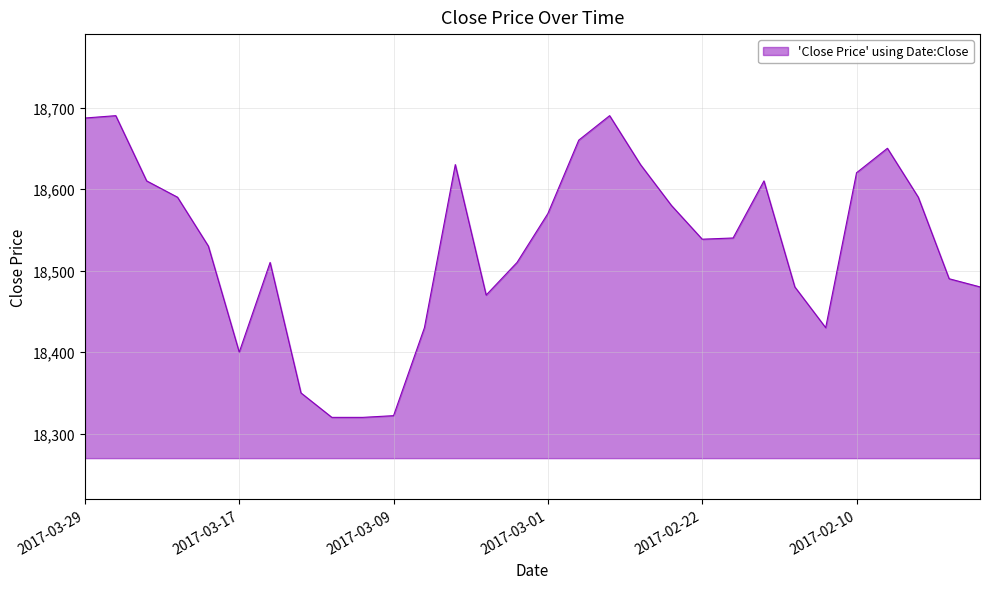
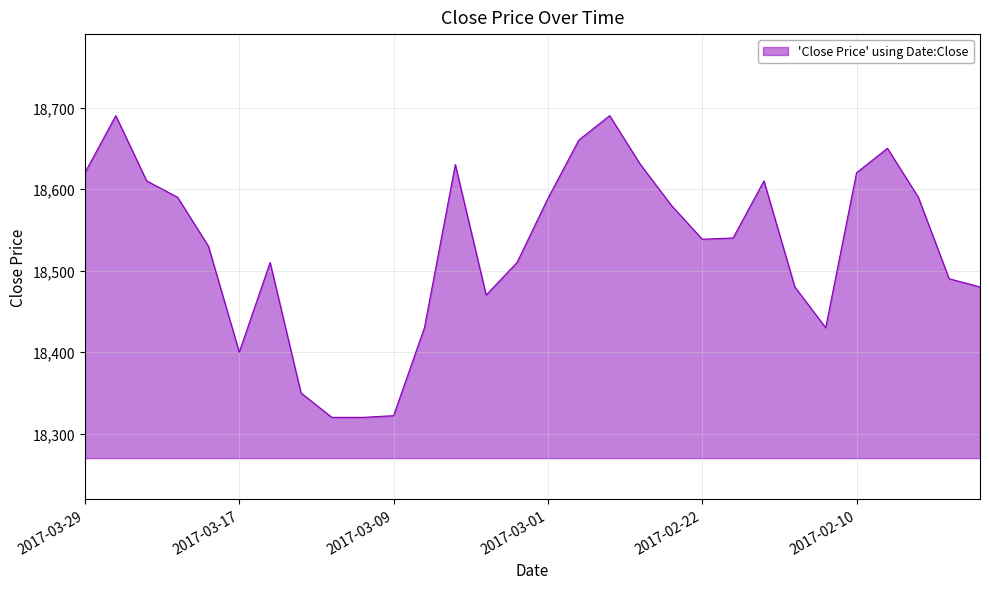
  {
-   "2017-03-29": "18,690",
+   "2017-03-29": "18,620",
    "2017-03-17": "18,400",
    "2017-03-09": "18,320",
-   "2017-03-01": "18,570",
+   "2017-03-01": "18,590",
    "2017-02-22": "18,540",
    "2017-02-10": "18,620"
  }
